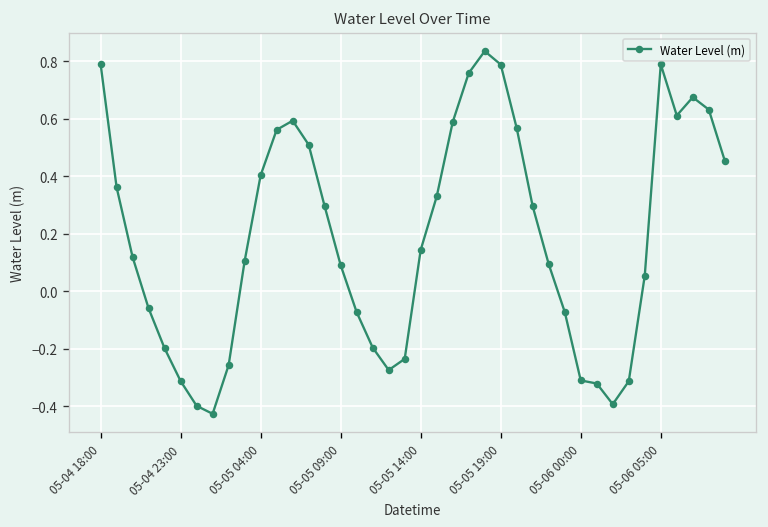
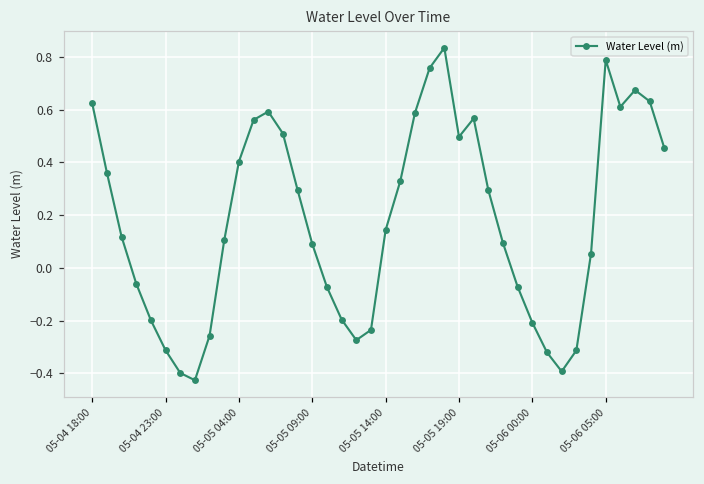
  {
-   "05-04 18:00": 0.79,
+   "05-04 18:00": 0.62,
    "05-04 23:00": -0.31,
    "05-05 04:00": 0.40,
    "05-05 09:00": 0.09,
    "05-05 14:00": 0.14,
-   "05-05 19:00": 0.79,
-   "05-06 00:00": -0.31,
+   "05-05 19:00": 0.50,
+   "05-06 00:00": -0.21,
    "05-06 05:00": 0.79
  }
